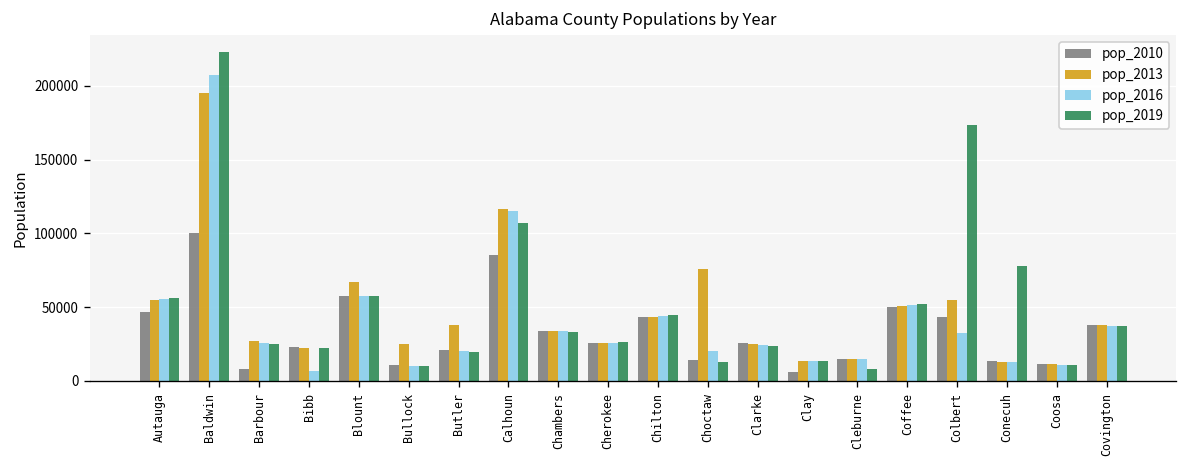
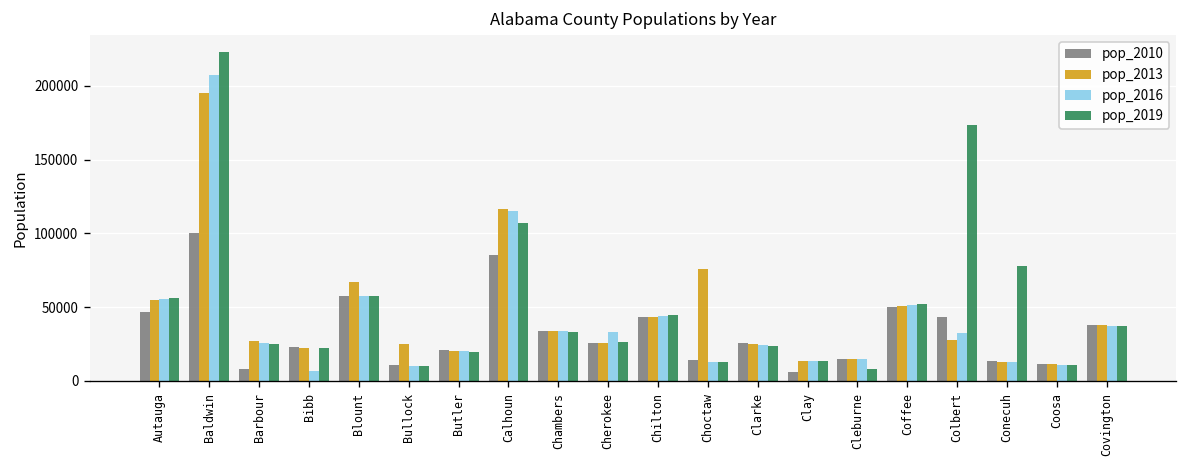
  {
    "pop_2010": {
      "Autauga": 47000,
      "Baldwin": 100000,
      "Barbour": 8000,
      "Bibb": 23000,
      "Blount": 57000,
      "Bullock": 11000,
      "Butler": 21000,
      "Calhoun": 85000,
      "Chambers": 34000,
      "Cherokee": 26000,
      "Chilton": 44000,
      "Choctaw": 14000,
      "Clarke": 26000,
      "Clay": 6000,
      "Cleburne": 15000,
      "Coffee": 50000,
      "Colbert": 44000,
      "Conecuh": 13000,
      "Coosa": 12000,
      "Covington": 38000
    },
    "pop_2013": {
      "Autauga": 55000,
      "Baldwin": 195000,
      "Barbour": 27000,
      "Bibb": 23000,
      "Blount": 67000,
      "Bullock": 25000,
-     "Butler": 38000,
+     "Butler": 20000,
      "Calhoun": 116000,
      "Chambers": 34000,
      "Cherokee": 26000,
      "Chilton": 44000,
      "Choctaw": 76000,
      "Clarke": 25000,
      "Clay": 13000,
      "Cleburne": 15000,
      "Coffee": 51000,
-     "Colbert": 55000,
+     "Colbert": 28000,
      "Conecuh": 13000,
      "Coosa": 11000,
      "Covington": 38000
    },
    "pop_2016": {
      "Autauga": 55000,
      "Baldwin": 208000,
      "Barbour": 26000,
      "Bibb": 6000,
      "Blount": 57000,
      "Bullock": 10000,
      "Butler": 20000,
      "Calhoun": 115000,
      "Chambers": 34000,
-     "Cherokee": 26000,
+     "Cherokee": 33000,
      "Chilton": 44000,
-     "Choctaw": 20000,
+     "Choctaw": 13000,
      "Clarke": 24000,
      "Clay": 13000,
      "Cleburne": 15000,
      "Coffee": 51000,
      "Colbert": 33000,
      "Conecuh": 13000,
      "Coosa": 11000,
      "Covington": 37000
    },
    "pop_2019": {
      "Autauga": 56000,
      "Baldwin": 223000,
      "Barbour": 25000,
      "Bibb": 22000,
      "Blount": 58000,
      "Bullock": 10000,
      "Butler": 19000,
      "Calhoun": 107000,
      "Chambers": 33000,
      "Cherokee": 26000,
      "Chilton": 44000,
      "Choctaw": 13000,
      "Clarke": 24000,
      "Clay": 13000,
      "Cleburne": 8000,
      "Coffee": 52000,
      "Colbert": 174000,
      "Conecuh": 78000,
      "Coosa": 11000,
      "Covington": 37000
    }
  }
